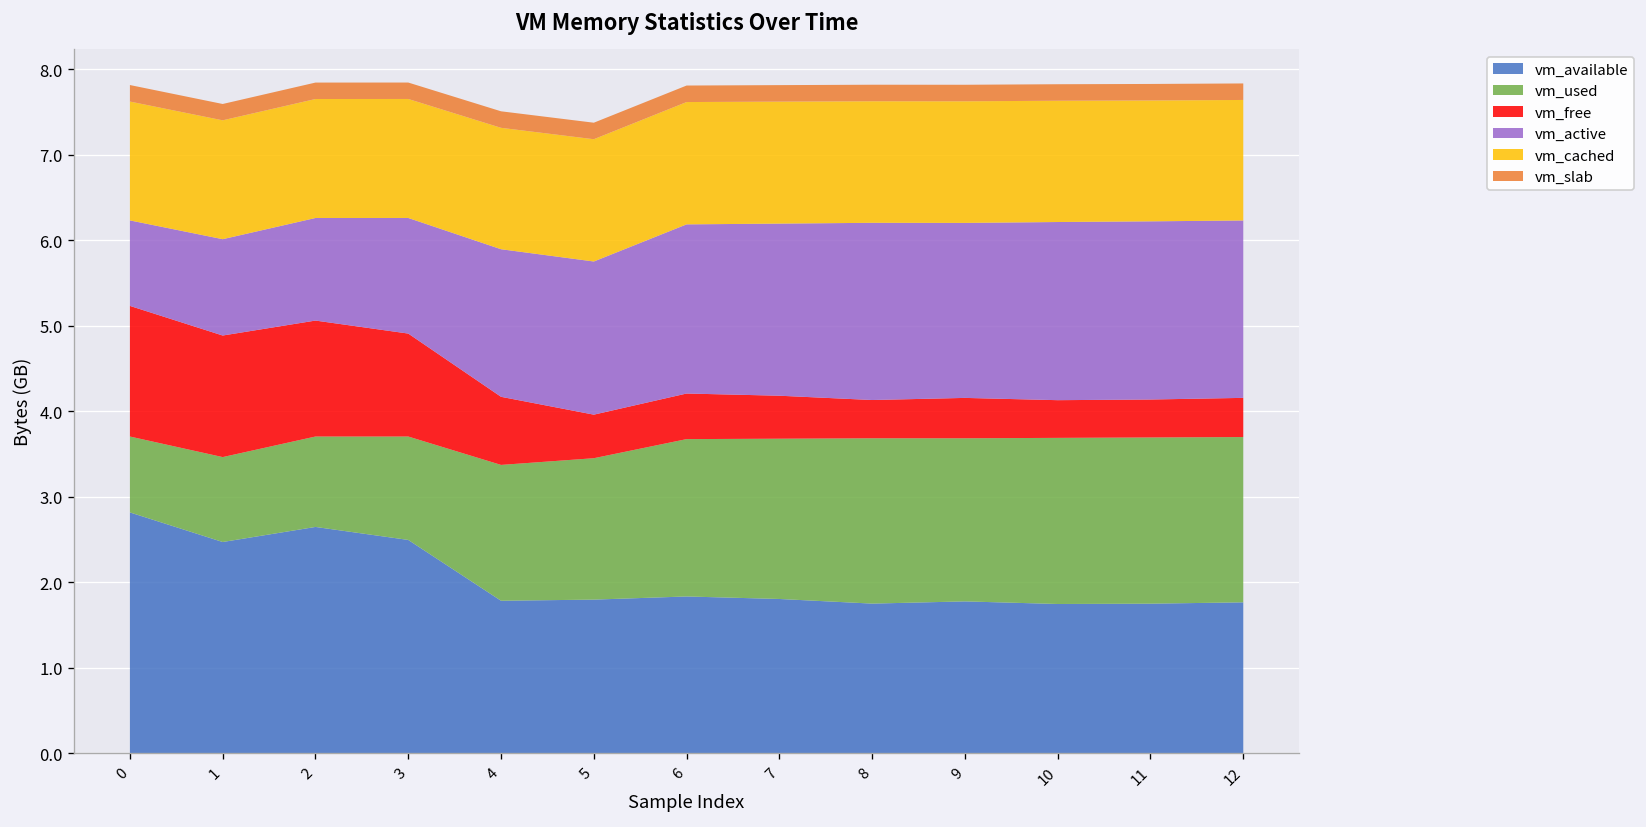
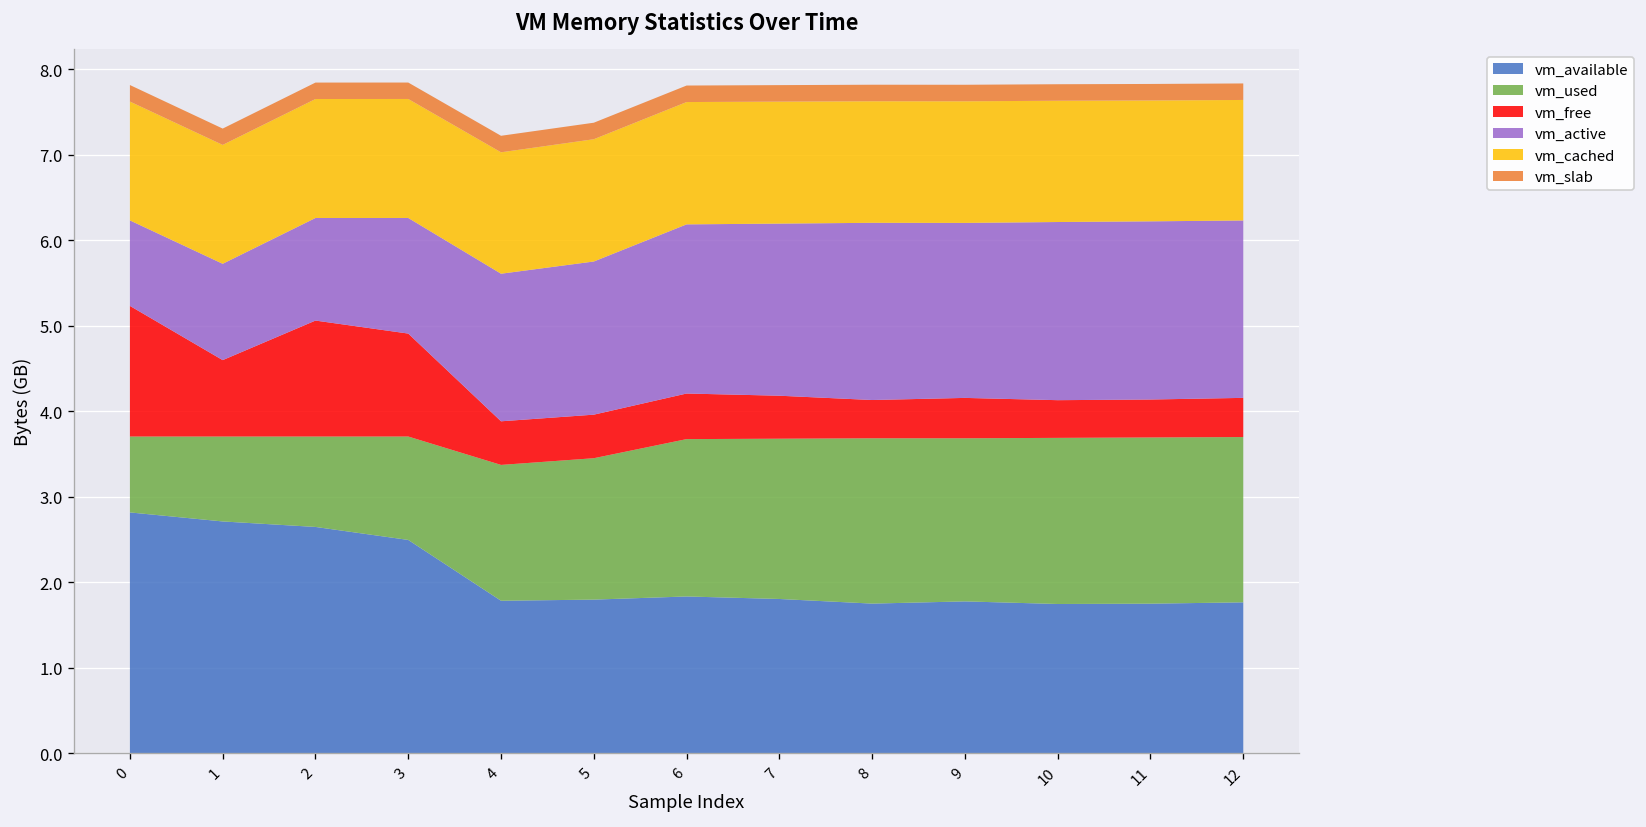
  {
    "vm_available": {
      "0": 2.8,
-     "1": 2.5,
+     "1": 2.7,
      "2": 2.6,
      "3": 2.5,
      "4": 1.8,
      "5": 1.8,
      "6": 1.8,
      "7": 1.8,
      "8": 1.8,
      "9": 1.8,
      "10": 1.7,
      "11": 1.8,
      "12": 1.8
    },
    "vm_used": {
      "0": 0.9,
      "1": 1.0,
      "2": 1.1,
      "3": 1.2,
      "4": 1.6,
      "5": 1.7,
      "6": 1.8,
      "7": 1.9,
      "8": 1.9,
      "9": 1.9,
      "10": 1.9,
      "11": 1.9,
      "12": 1.9
    },
    "vm_free": {
      "0": 1.5,
-     "1": 1.4,
+     "1": 0.9,
      "2": 1.4,
      "3": 1.2,
-     "4": 0.8,
+     "4": 0.5,
      "5": 0.5,
      "6": 0.5,
      "7": 0.5,
      "8": 0.4,
      "9": 0.5,
      "10": 0.4,
      "11": 0.4,
      "12": 0.5
    },
    "vm_active": {
      "0": 1.0,
      "1": 1.1,
      "2": 1.2,
      "3": 1.4,
      "4": 1.7,
      "5": 1.8,
      "6": 2.0,
      "7": 2.0,
      "8": 2.1,
      "9": 2.0,
      "10": 2.1,
      "11": 2.1,
      "12": 2.1
    },
    "vm_cached": {
      "0": 1.4,
      "1": 1.4,
      "2": 1.4,
      "3": 1.4,
      "4": 1.4,
      "5": 1.4,
      "6": 1.4,
      "7": 1.4,
      "8": 1.4,
      "9": 1.4,
      "10": 1.4,
      "11": 1.4,
      "12": 1.4
    },
    "vm_slab": {
      "0": 0.2,
      "1": 0.2,
      "2": 0.2,
      "3": 0.2,
      "4": 0.2,
      "5": 0.2,
      "6": 0.2,
      "7": 0.2,
      "8": 0.2,
      "9": 0.2,
      "10": 0.2,
      "11": 0.2,
      "12": 0.2
    }
  }
